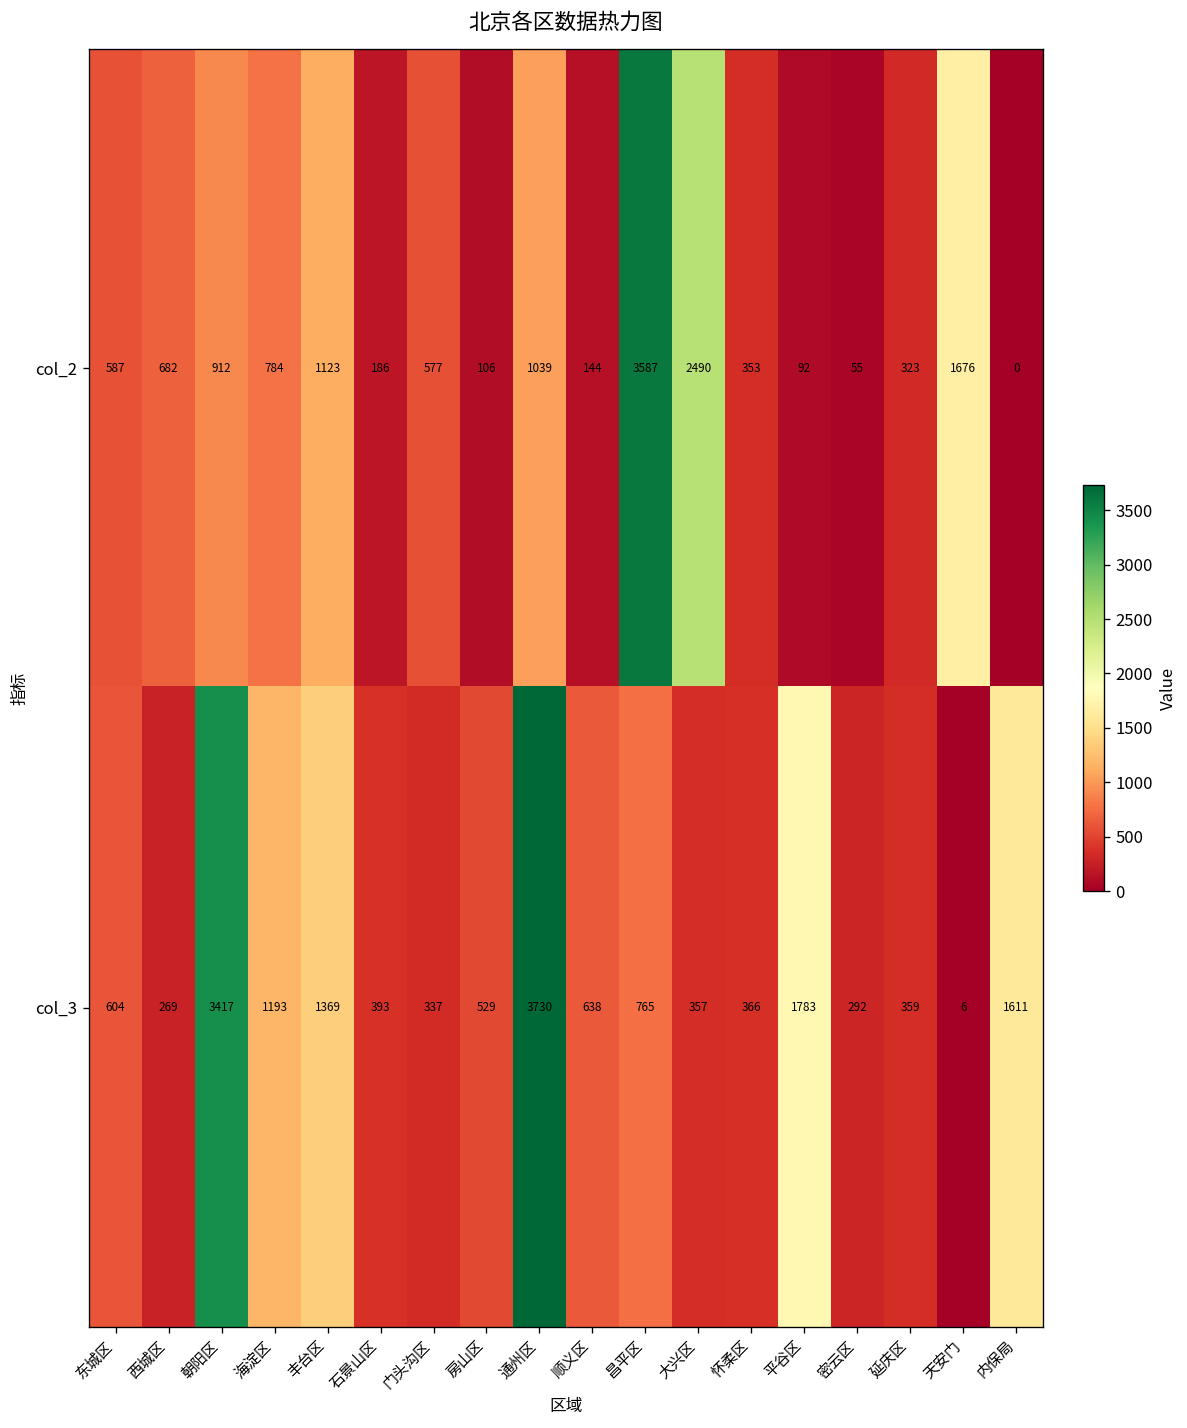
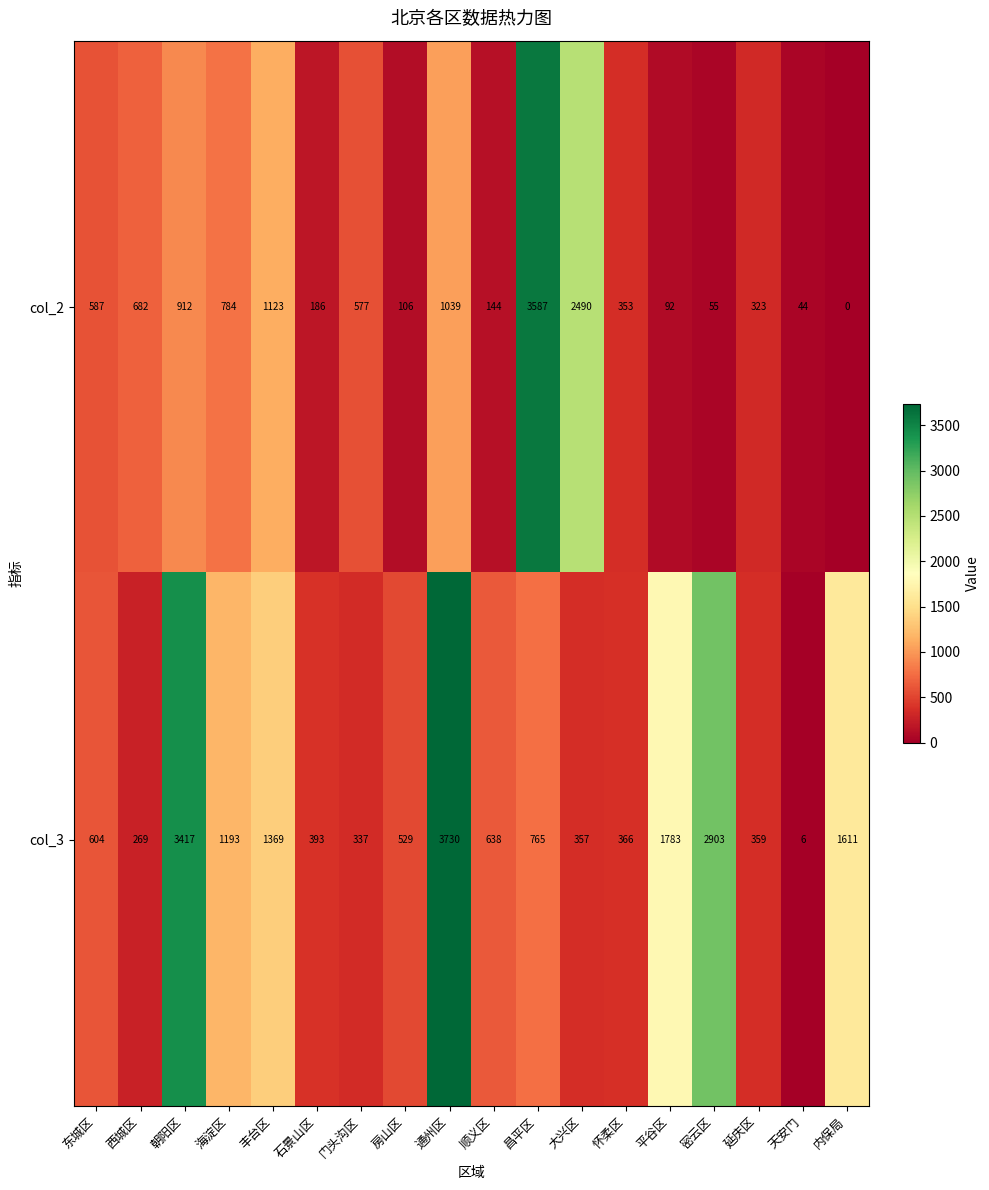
  {
    "col_2": {
      "东城区": 587,
      "西城区": 682,
      "朝阳区": 912,
      "海淀区": 784,
      "丰台区": 1123,
      "石景山区": 186,
      "门头沟区": 577,
      "房山区": 106,
      "通州区": 1039,
      "顺义区": 144,
      "昌平区": 3587,
      "大兴区": 2490,
      "怀柔区": 353,
      "平谷区": 92,
      "密云区": 55,
      "延庆区": 323,
-     "天安门": 1676,
+     "天安门": 44,
      "内保局": 0
    },
    "col_3": {
      "东城区": 604,
      "西城区": 269,
      "朝阳区": 3417,
      "海淀区": 1193,
      "丰台区": 1369,
      "石景山区": 393,
      "门头沟区": 337,
      "房山区": 529,
      "通州区": 3730,
      "顺义区": 638,
      "昌平区": 765,
      "大兴区": 357,
      "怀柔区": 366,
      "平谷区": 1783,
-     "密云区": 292,
+     "密云区": 2903,
      "延庆区": 359,
      "天安门": 6,
      "内保局": 1611
    }
  }
